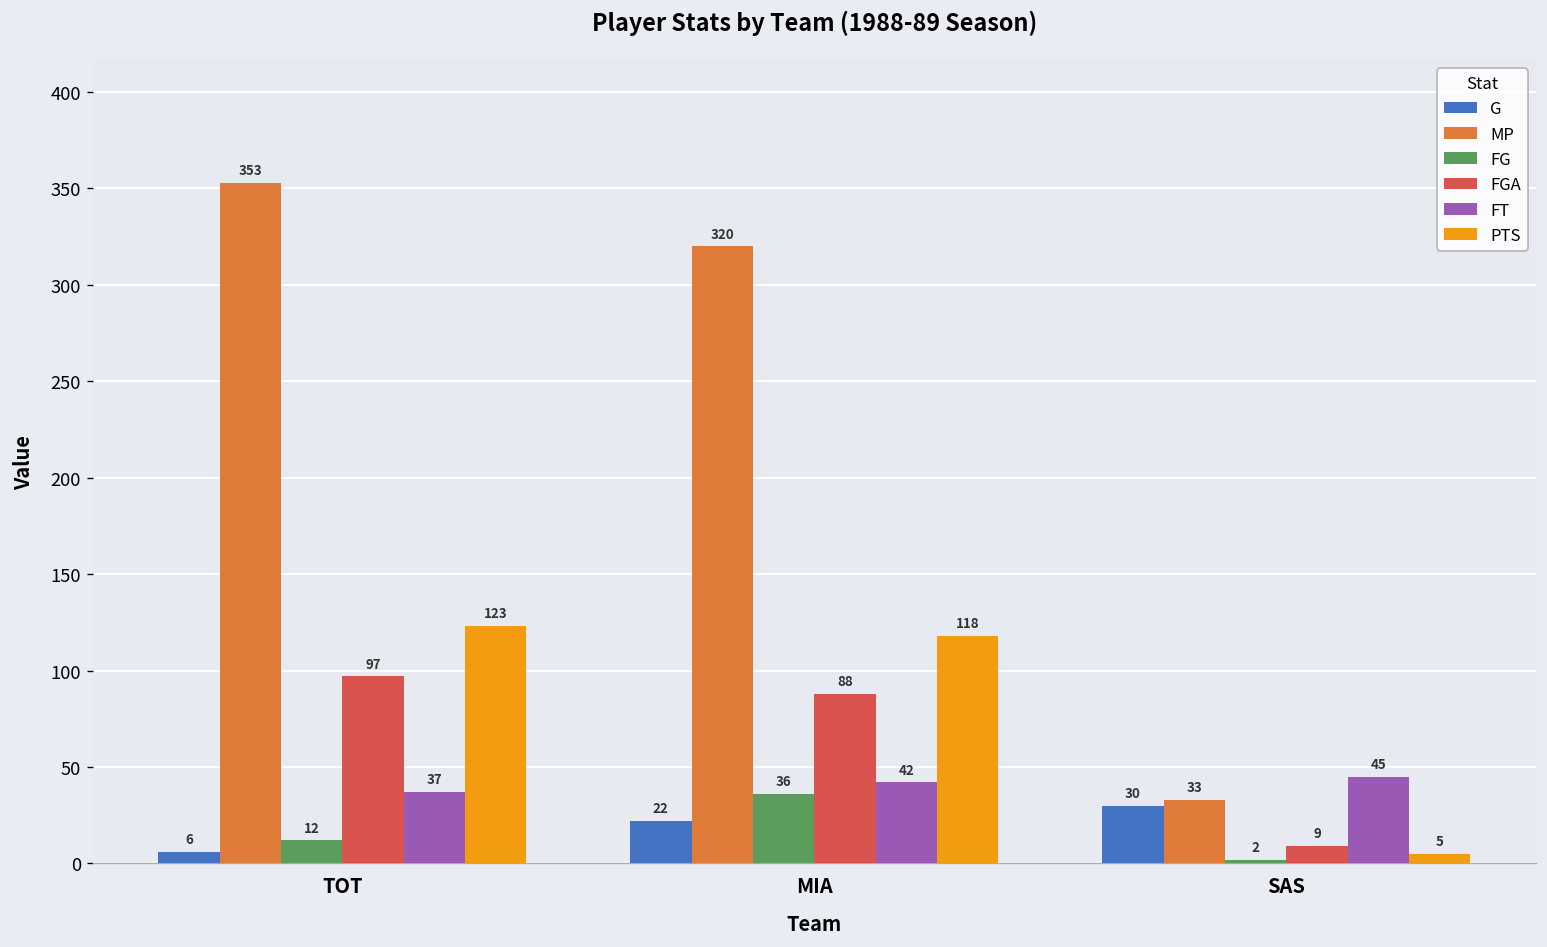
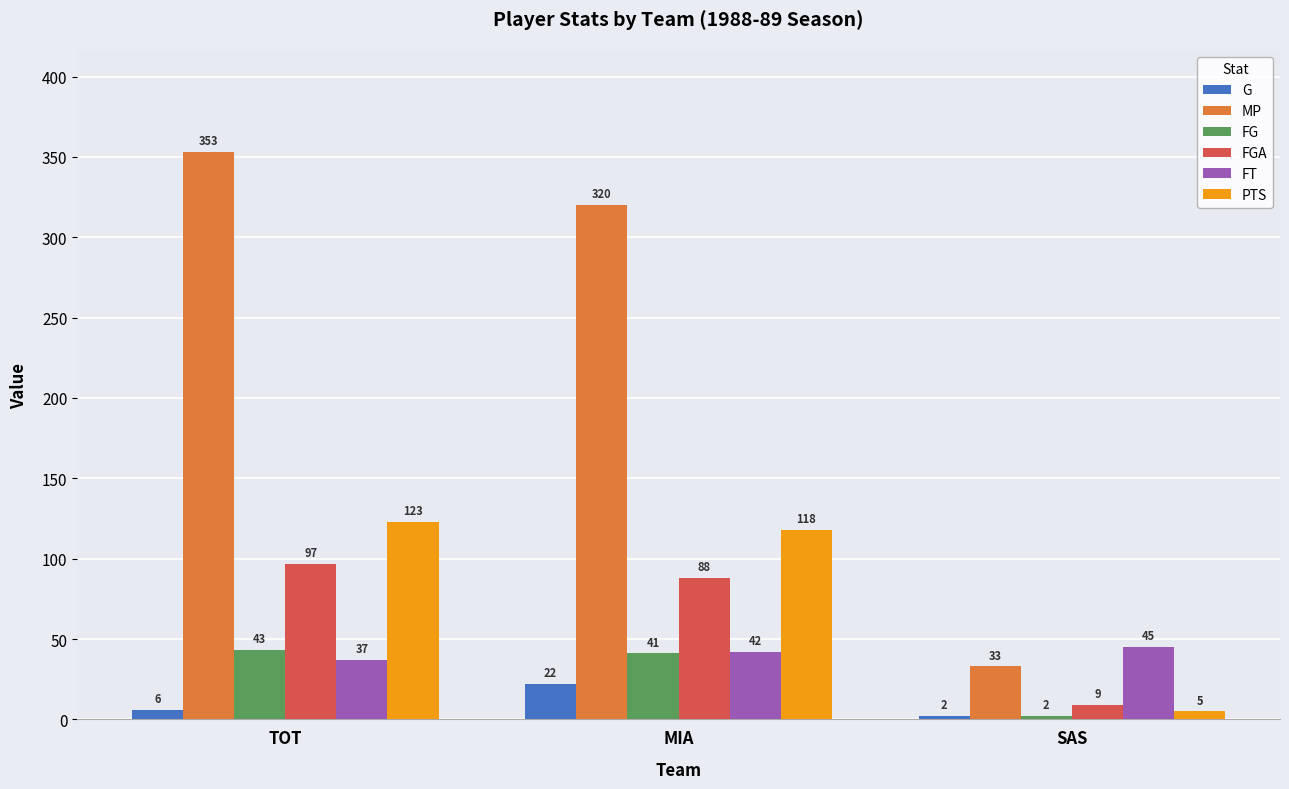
  {
    "G": {
      "TOT": 6,
      "MIA": 22,
-     "SAS": 30
+     "SAS": 2
    },
    "FG": {
-     "TOT": 12,
-     "MIA": 36,
+     "TOT": 43,
+     "MIA": 41,
      "SAS": 2
    },
    "FT": {
      "TOT": 37,
      "MIA": 42,
      "SAS": 45
    }
  }
